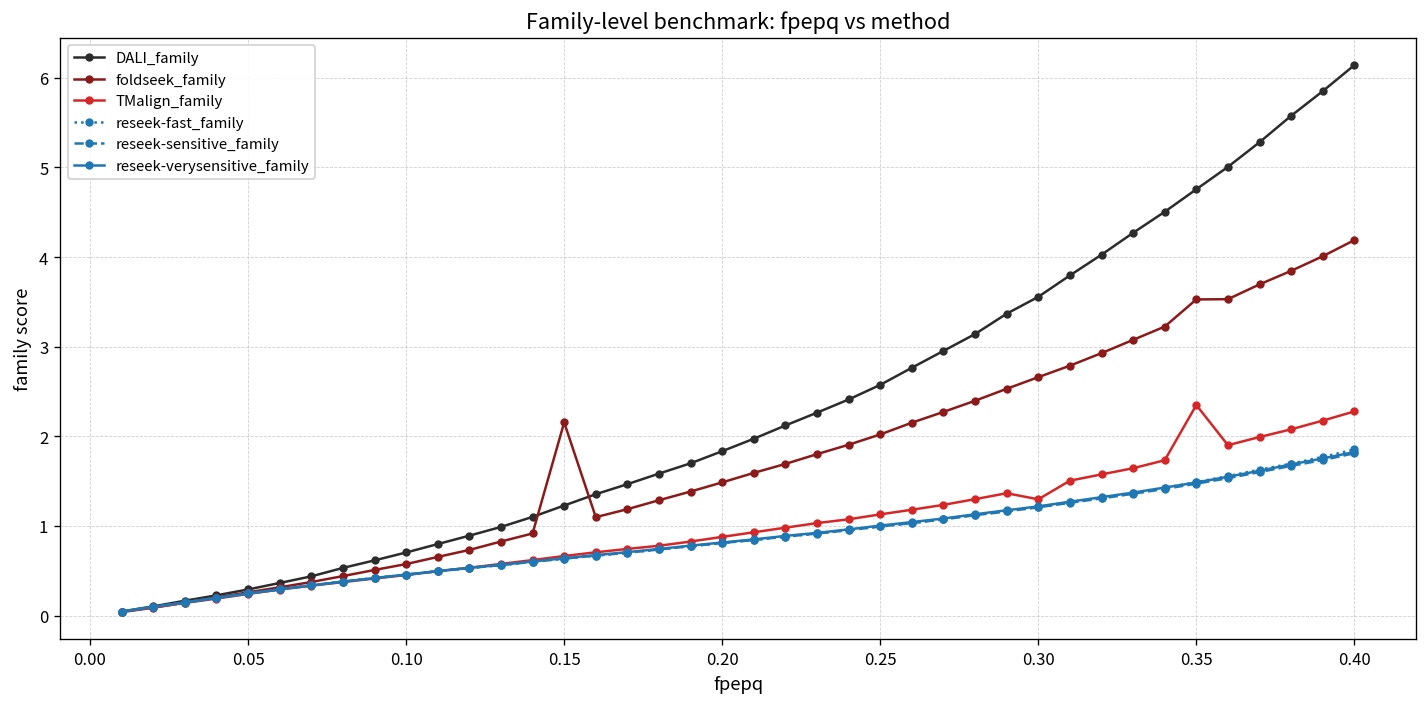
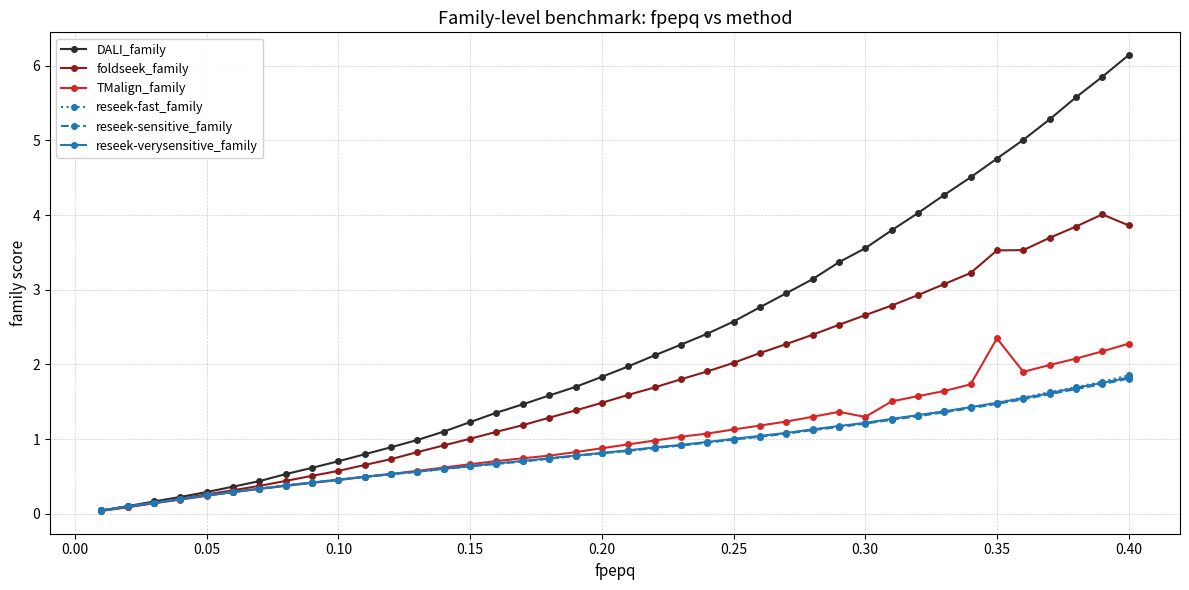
  {
    "DALI_family": {
      "0.10": 0.7,
      "0.15": 1.2,
      "0.20": 1.8,
      "0.25": 2.6,
      "0.30": 3.6,
      "0.35": 4.8,
      "0.40": 6.1
    },
    "foldseek_family": {
      "0.10": 0.6,
-     "0.15": 2.2,
+     "0.15": 1.0,
      "0.20": 1.5,
      "0.25": 2.0,
      "0.30": 2.7,
      "0.35": 3.5,
-     "0.40": 4.2
+     "0.40": 3.9
    },
    "TMalign_family": {
      "0.20": 0.9,
      "0.25": 1.1,
      "0.30": 1.3,
      "0.35": 2.3,
      "0.40": 2.3
    }
  }
